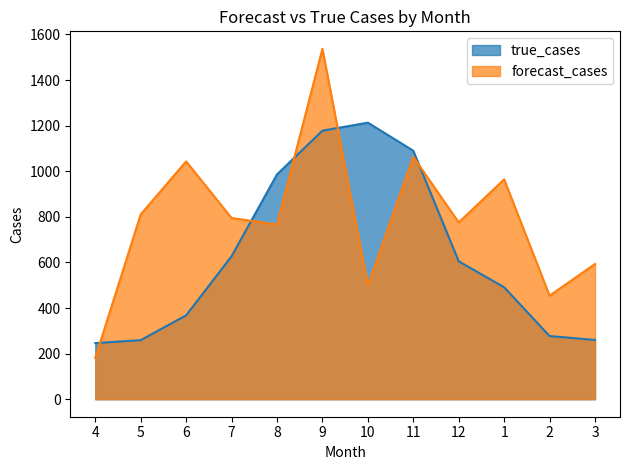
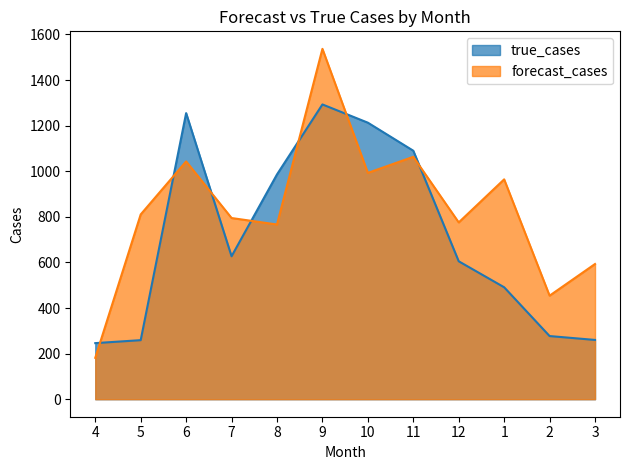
  {
    "true_cases": {
      "4": 250,
      "5": 260,
-     "6": 370,
+     "6": 1250,
      "7": 630,
      "8": 990,
-     "9": 1180,
+     "9": 1290,
      "10": 1210,
      "11": 1090,
      "12": 610,
      "1": 490,
      "2": 280,
      "3": 260
    },
    "forecast_cases": {
      "4": 180,
      "5": 810,
      "6": 1040,
      "7": 790,
      "8": 770,
      "9": 1540,
-     "10": 500,
+     "10": 990,
      "11": 1060,
      "12": 780,
      "1": 960,
      "2": 450,
      "3": 590
    }
  }
